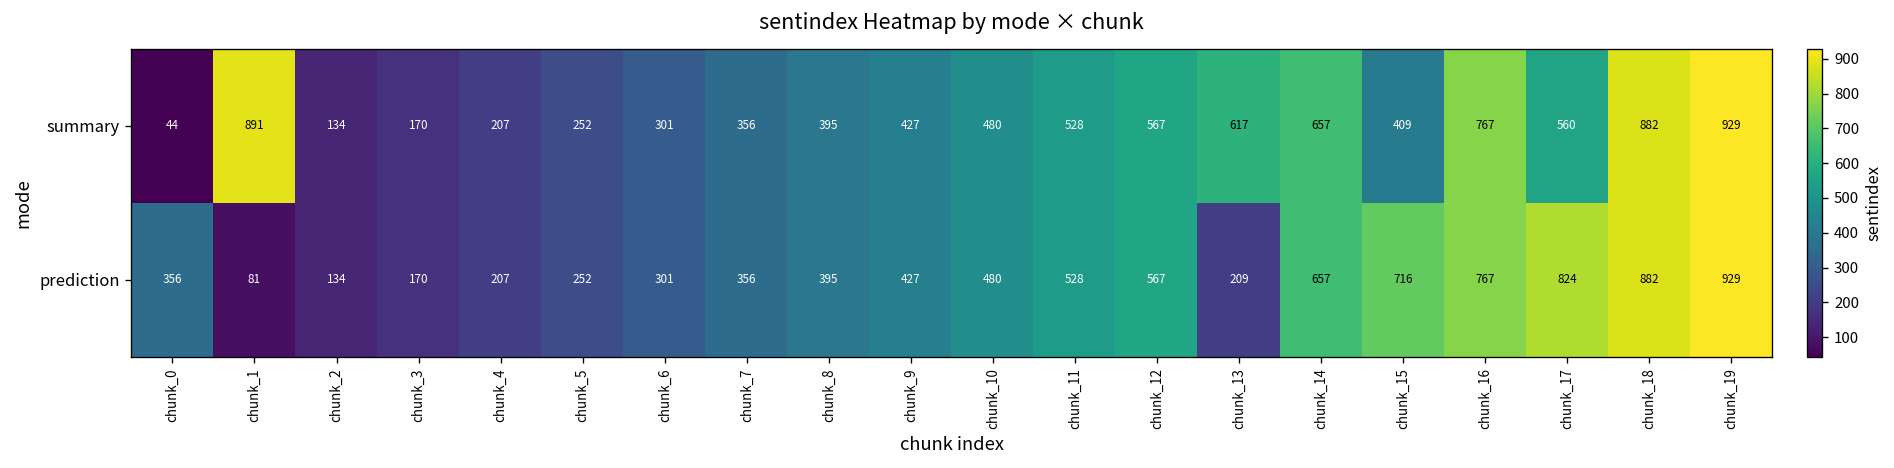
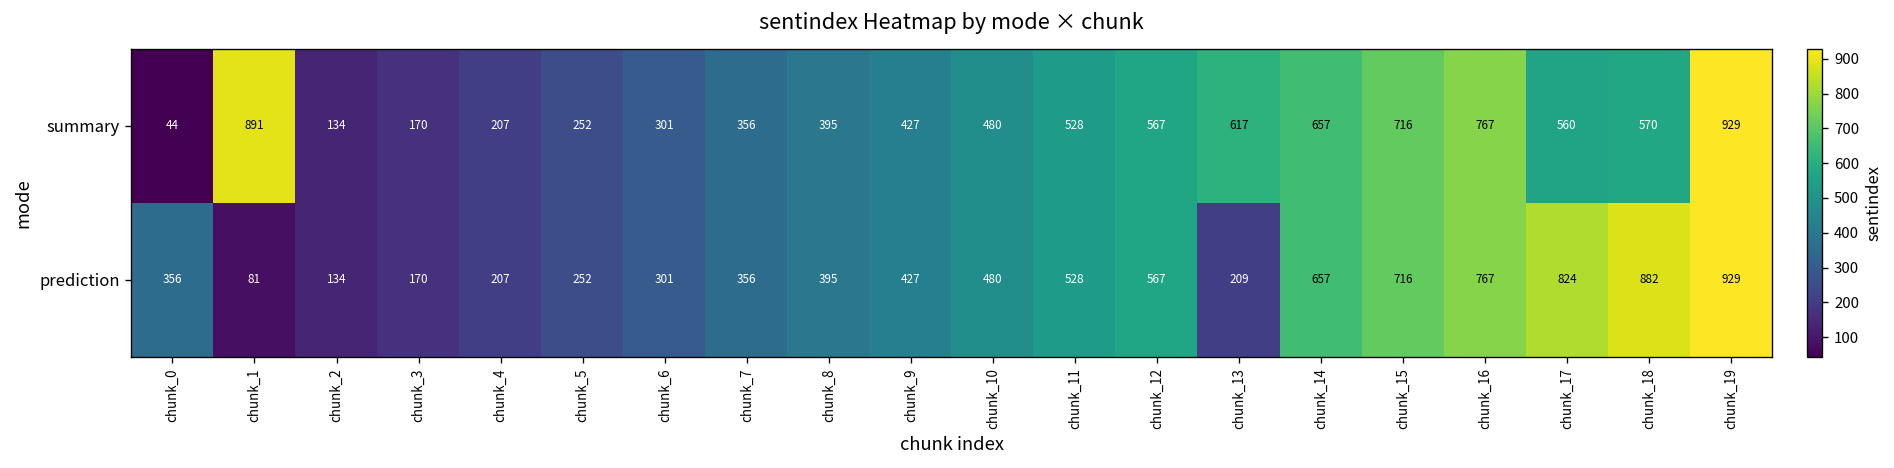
  {
    "summary": {
      "chunk_0": 44,
      "chunk_1": 891,
      "chunk_2": 134,
      "chunk_3": 170,
      "chunk_4": 207,
      "chunk_5": 252,
      "chunk_6": 301,
      "chunk_7": 356,
      "chunk_8": 395,
      "chunk_9": 427,
      "chunk_10": 480,
      "chunk_11": 528,
      "chunk_12": 567,
      "chunk_13": 617,
      "chunk_14": 657,
-     "chunk_15": 409,
+     "chunk_15": 716,
      "chunk_16": 767,
      "chunk_17": 560,
-     "chunk_18": 882,
+     "chunk_18": 570,
      "chunk_19": 929
    },
    "prediction": {
      "chunk_0": 356,
      "chunk_1": 81,
      "chunk_2": 134,
      "chunk_3": 170,
      "chunk_4": 207,
      "chunk_5": 252,
      "chunk_6": 301,
      "chunk_7": 356,
      "chunk_8": 395,
      "chunk_9": 427,
      "chunk_10": 480,
      "chunk_11": 528,
      "chunk_12": 567,
      "chunk_13": 209,
      "chunk_14": 657,
      "chunk_15": 716,
      "chunk_16": 767,
      "chunk_17": 824,
      "chunk_18": 882,
      "chunk_19": 929
    }
  }
